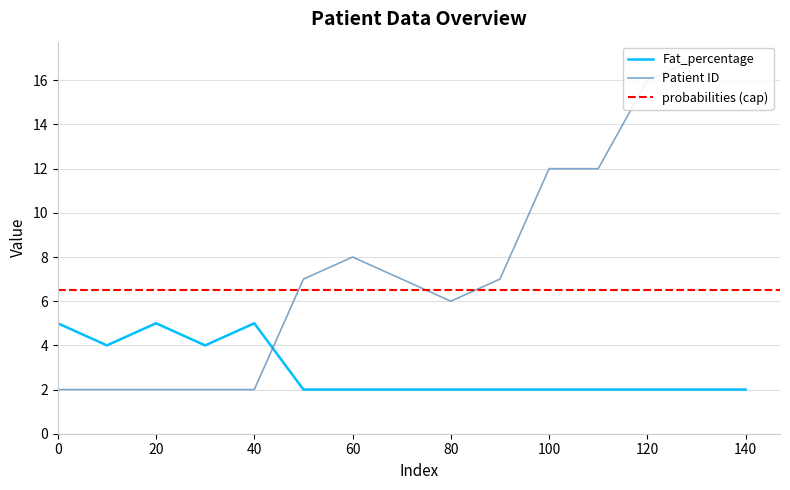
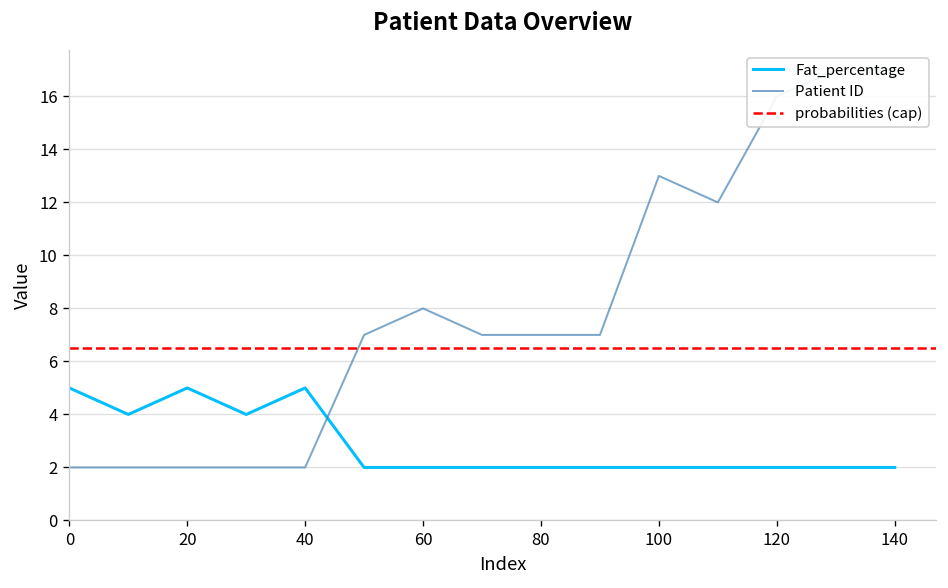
  {
    "Fat_percentage": {
      "0": 5,
      "20": 5,
      "40": 5,
      "60": 2,
      "80": 2,
      "100": 2,
      "120": 2,
      "140": 2
    },
    "Patient ID": {
      "0": 2,
      "20": 2,
      "40": 2,
      "60": 8,
-     "80": 6,
-     "100": 12
+     "80": 7,
+     "100": 13
    }
  }
